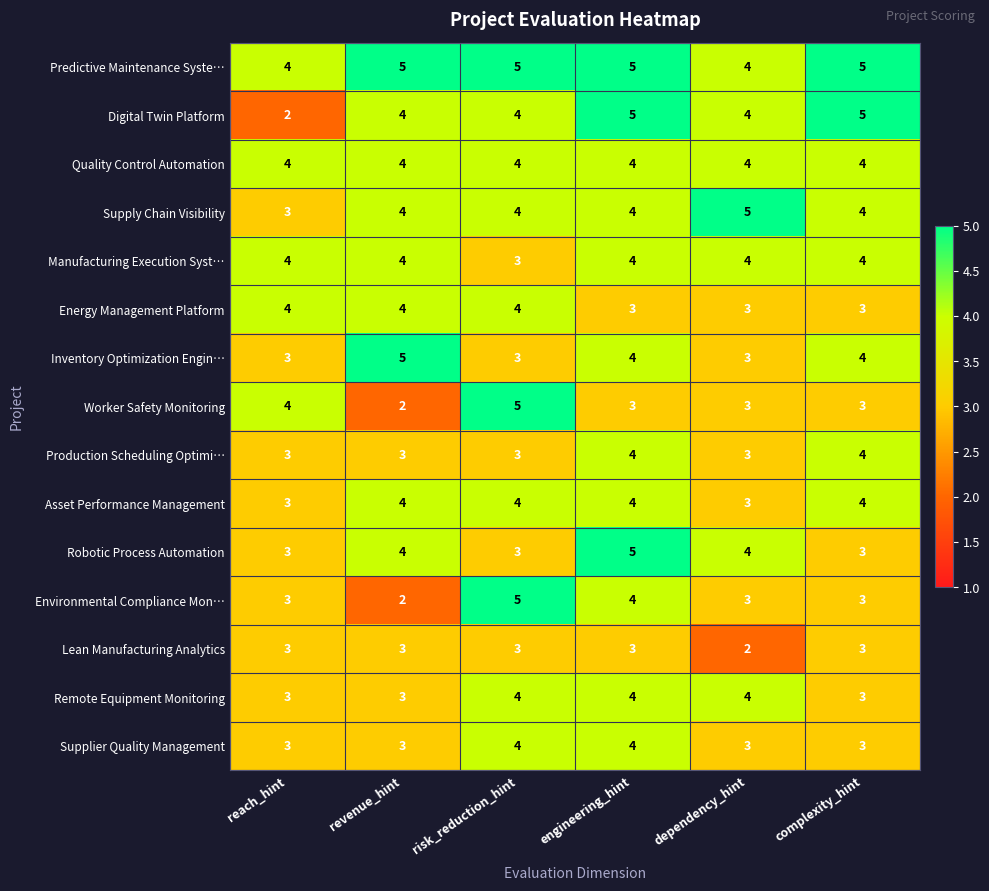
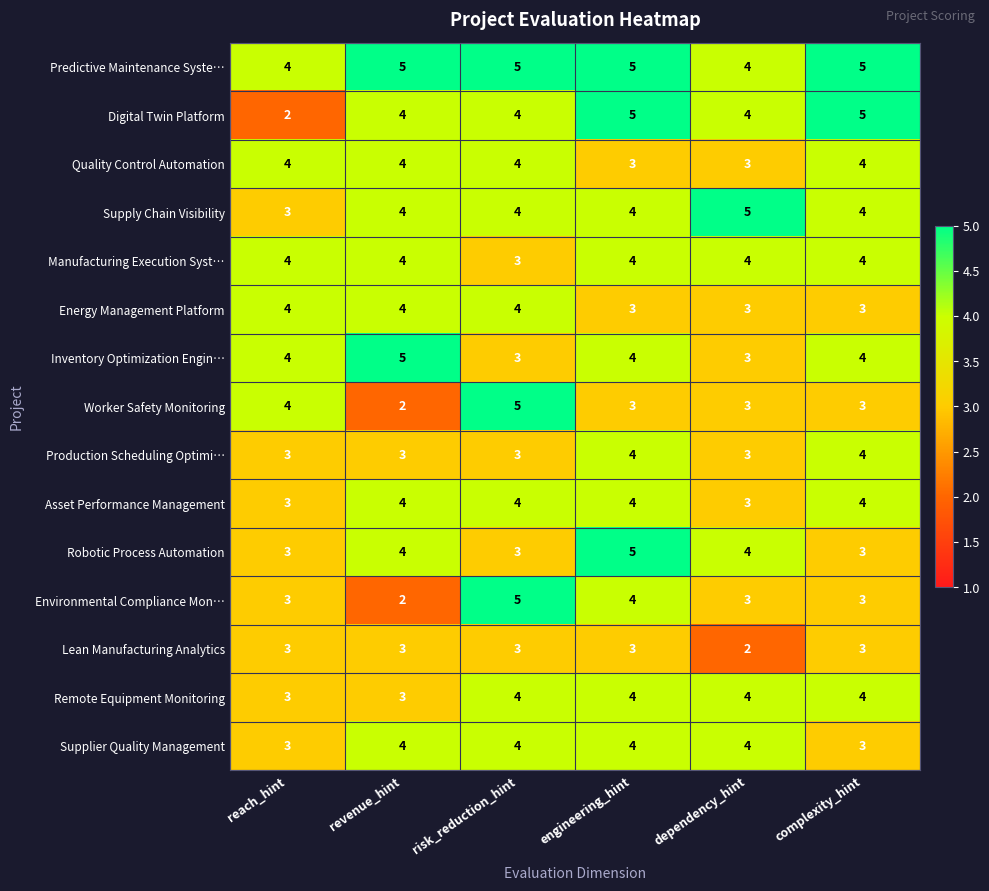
  {
    "Predictive Maintenance Syste…": {
      "reach_hint": 4,
      "revenue_hint": 5,
      "risk_reduction_hint": 5,
      "engineering_hint": 5,
      "dependency_hint": 4,
      "complexity_hint": 5
    },
    "Digital Twin Platform": {
      "reach_hint": 2,
      "revenue_hint": 4,
      "risk_reduction_hint": 4,
      "engineering_hint": 5,
      "dependency_hint": 4,
      "complexity_hint": 5
    },
    "Quality Control Automation": {
      "reach_hint": 4,
      "revenue_hint": 4,
      "risk_reduction_hint": 4,
-     "engineering_hint": 4,
-     "dependency_hint": 4,
+     "engineering_hint": 3,
+     "dependency_hint": 3,
      "complexity_hint": 4
    },
    "Supply Chain Visibility": {
      "reach_hint": 3,
      "revenue_hint": 4,
      "risk_reduction_hint": 4,
      "engineering_hint": 4,
      "dependency_hint": 5,
      "complexity_hint": 4
    },
    "Manufacturing Execution Syst…": {
      "reach_hint": 4,
      "revenue_hint": 4,
      "risk_reduction_hint": 3,
      "engineering_hint": 4,
      "dependency_hint": 4,
      "complexity_hint": 4
    },
    "Energy Management Platform": {
      "reach_hint": 4,
      "revenue_hint": 4,
      "risk_reduction_hint": 4,
      "engineering_hint": 3,
      "dependency_hint": 3,
      "complexity_hint": 3
    },
    "Inventory Optimization Engin…": {
-     "reach_hint": 3,
+     "reach_hint": 4,
      "revenue_hint": 5,
      "risk_reduction_hint": 3,
      "engineering_hint": 4,
      "dependency_hint": 3,
      "complexity_hint": 4
    },
    "Worker Safety Monitoring": {
      "reach_hint": 4,
      "revenue_hint": 2,
      "risk_reduction_hint": 5,
      "engineering_hint": 3,
      "dependency_hint": 3,
      "complexity_hint": 3
    },
    "Production Scheduling Optimi…": {
      "reach_hint": 3,
      "revenue_hint": 3,
      "risk_reduction_hint": 3,
      "engineering_hint": 4,
      "dependency_hint": 3,
      "complexity_hint": 4
    },
    "Asset Performance Management": {
      "reach_hint": 3,
      "revenue_hint": 4,
      "risk_reduction_hint": 4,
      "engineering_hint": 4,
      "dependency_hint": 3,
      "complexity_hint": 4
    },
    "Robotic Process Automation": {
      "reach_hint": 3,
      "revenue_hint": 4,
      "risk_reduction_hint": 3,
      "engineering_hint": 5,
      "dependency_hint": 4,
      "complexity_hint": 3
    },
    "Environmental Compliance Mon…": {
      "reach_hint": 3,
      "revenue_hint": 2,
      "risk_reduction_hint": 5,
      "engineering_hint": 4,
      "dependency_hint": 3,
      "complexity_hint": 3
    },
    "Lean Manufacturing Analytics": {
      "reach_hint": 3,
      "revenue_hint": 3,
      "risk_reduction_hint": 3,
      "engineering_hint": 3,
      "dependency_hint": 2,
      "complexity_hint": 3
    },
    "Remote Equipment Monitoring": {
      "reach_hint": 3,
      "revenue_hint": 3,
      "risk_reduction_hint": 4,
      "engineering_hint": 4,
      "dependency_hint": 4,
-     "complexity_hint": 3
+     "complexity_hint": 4
    },
    "Supplier Quality Management": {
      "reach_hint": 3,
-     "revenue_hint": 3,
+     "revenue_hint": 4,
      "risk_reduction_hint": 4,
      "engineering_hint": 4,
-     "dependency_hint": 3,
+     "dependency_hint": 4,
      "complexity_hint": 3
    }
  }
